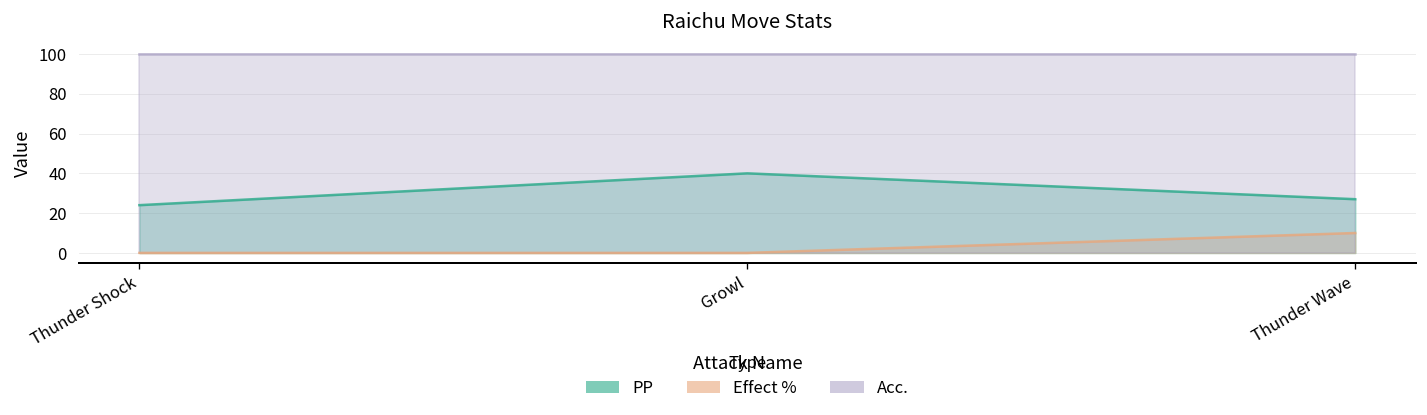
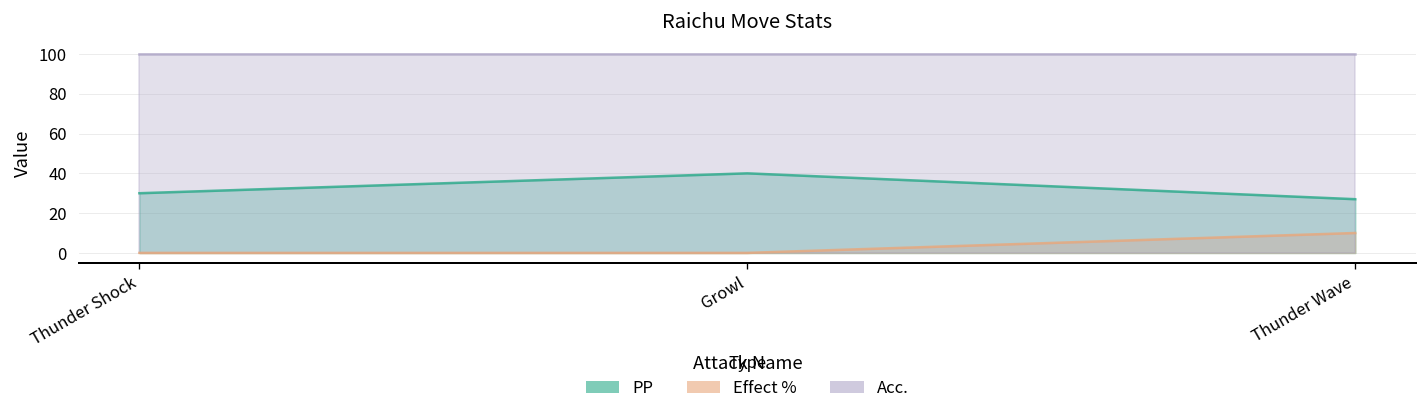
  {
    "PP": {
-     "Thunder Shock": 24,
+     "Thunder Shock": 30,
      "Growl": 40,
      "Thunder Wave": 27
    }
  }
